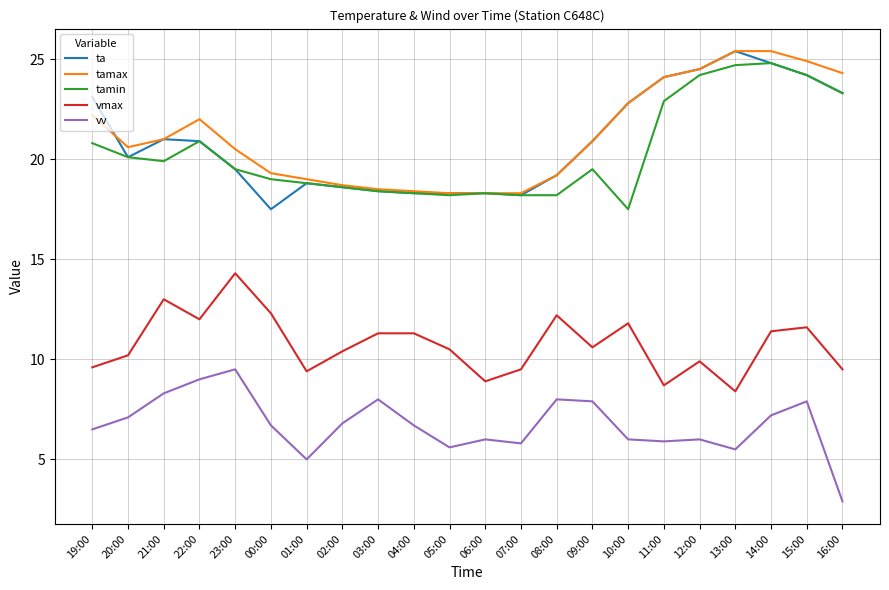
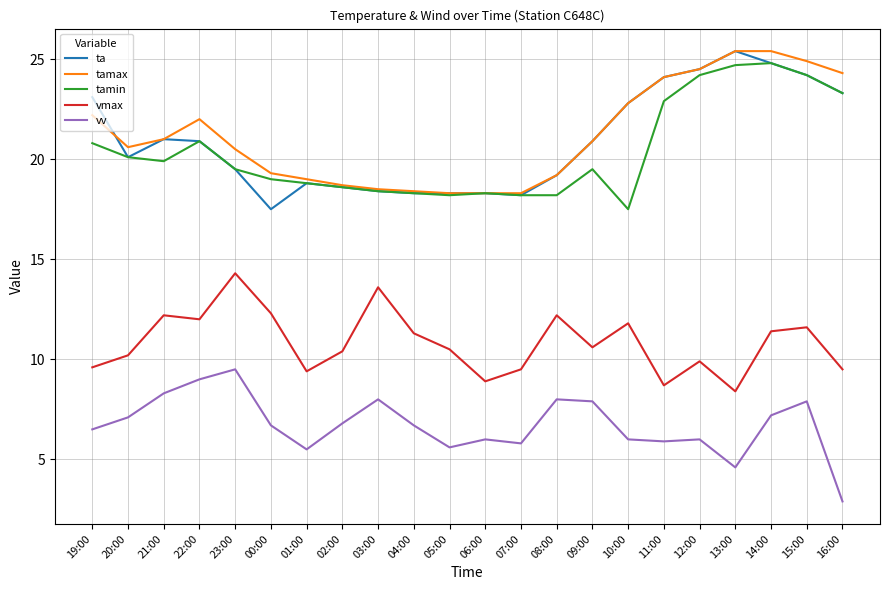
  {
    "ta": {
      "00:00": 17.5
    },
    "tamax": {
      "20:00": 20.6,
      "22:00": 22.0,
      "23:00": 20.5,
      "00:00": 19.3,
      "01:00": 19.0,
      "14:00": 25.4,
      "15:00": 24.9,
      "16:00": 24.3
    },
    "tamin": {
      "19:00": 20.8,
      "21:00": 19.9,
      "00:00": 19.0,
      "08:00": 18.2,
      "09:00": 19.5,
      "10:00": 17.5,
      "11:00": 22.9,
      "12:00": 24.2,
      "13:00": 24.7
    },
    "vmax": {
      "19:00": 9.6,
      "20:00": 10.2,
-     "21:00": 13.0,
+     "21:00": 12.2,
      "22:00": 12.0,
      "23:00": 14.3,
      "00:00": 12.3,
      "01:00": 9.4,
      "02:00": 10.4,
-     "03:00": 11.3,
+     "03:00": 13.6,
      "04:00": 11.3,
      "05:00": 10.5,
      "06:00": 8.9,
      "07:00": 9.5,
      "08:00": 12.2,
      "09:00": 10.6,
      "10:00": 11.8,
      "11:00": 8.7,
      "12:00": 9.9,
      "13:00": 8.4,
      "14:00": 11.4,
      "15:00": 11.6,
      "16:00": 9.5
    },
    "vv": {
      "19:00": 6.5,
      "20:00": 7.1,
      "21:00": 8.3,
      "22:00": 9.0,
      "23:00": 9.5,
      "00:00": 6.7,
-     "01:00": 5.0,
+     "01:00": 5.5,
      "02:00": 6.8,
      "03:00": 8.0,
      "04:00": 6.7,
      "05:00": 5.6,
      "06:00": 6.0,
      "07:00": 5.8,
      "08:00": 8.0,
      "09:00": 7.9,
      "10:00": 6.0,
      "11:00": 5.9,
      "12:00": 6.0,
-     "13:00": 5.5,
+     "13:00": 4.6,
      "14:00": 7.2,
      "15:00": 7.9,
      "16:00": 2.9
    }
  }
